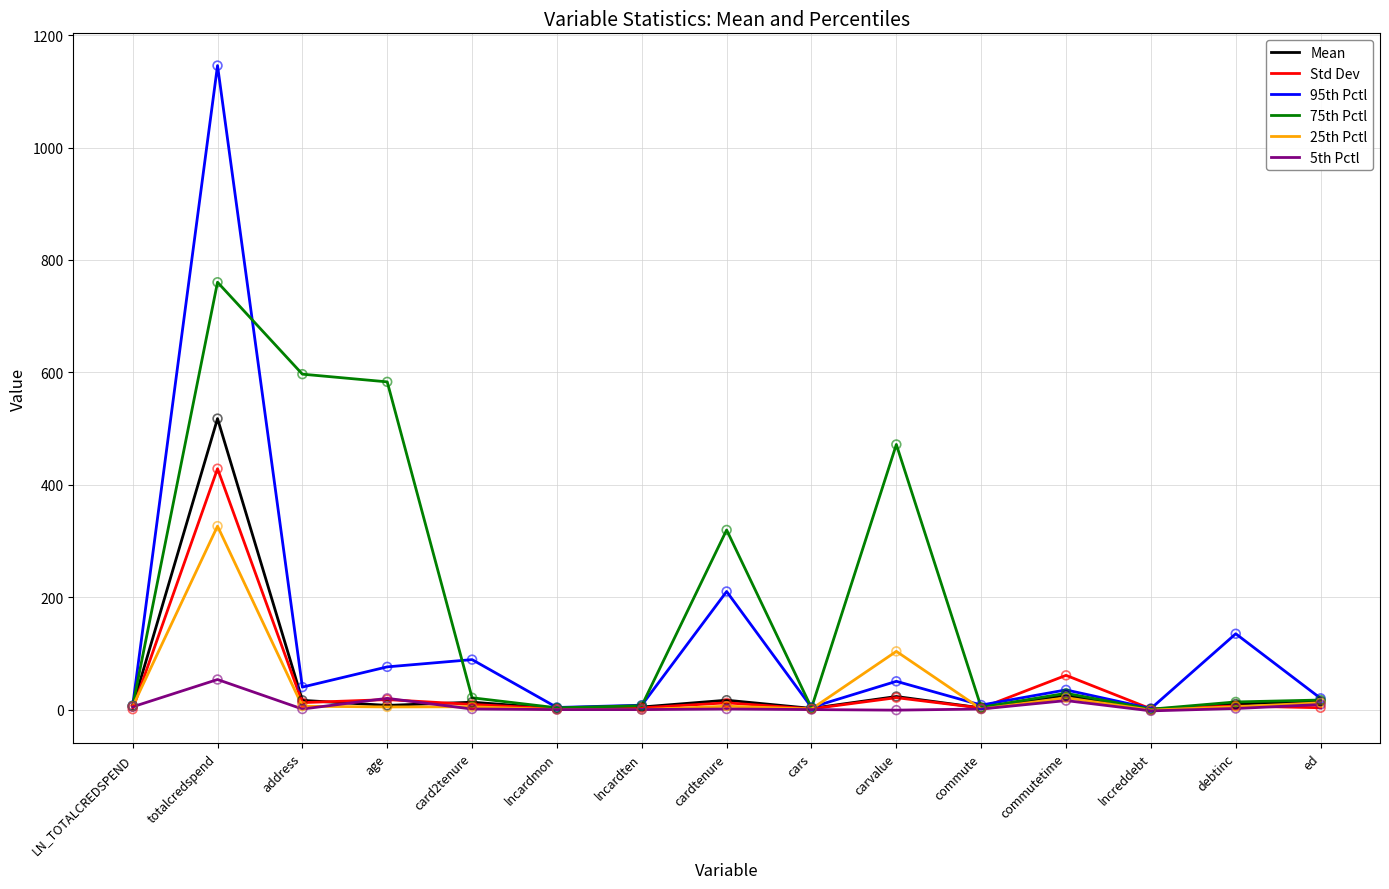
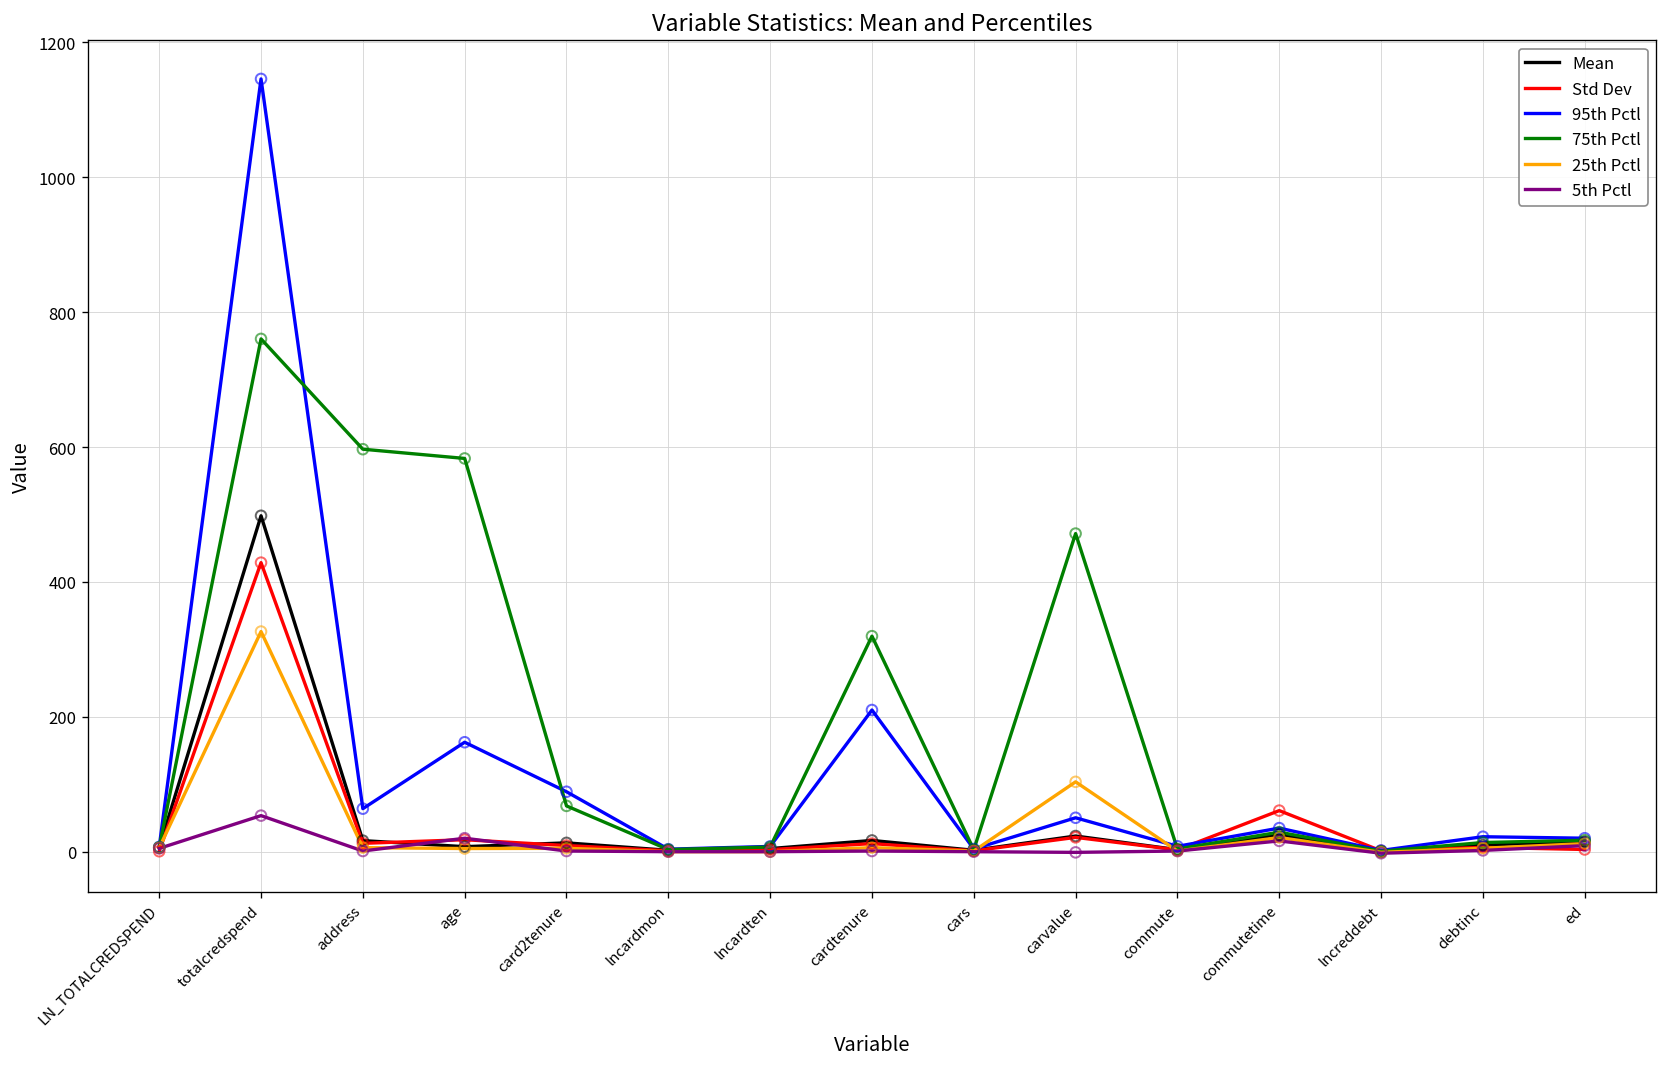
  {
    "Mean": {
-     "totalcredspend": 520,
+     "totalcredspend": 500,
      "cardtenure": 20
    },
    "Std Dev": {
      "totalcredspend": 430,
      "cardtenure": 10,
      "commutetime": 60,
      "ed": 0
    },
    "95th Pctl": {
      "totalcredspend": 1150,
-     "address": 40,
-     "age": 80,
+     "address": 60,
+     "age": 160,
      "card2tenure": 90,
      "cardtenure": 210,
      "carvalue": 50,
      "commutetime": 40,
-     "debtinc": 130
+     "debtinc": 20
    },
    "75th Pctl": {
      "totalcredspend": 760,
      "address": 600,
      "age": 580,
-     "card2tenure": 20,
+     "card2tenure": 70,
      "cardtenure": 320,
      "carvalue": 470
    },
    "25th Pctl": {
      "totalcredspend": 330,
      "address": 10,
      "cardtenure": 10,
      "carvalue": 100
    },
    "5th Pctl": {
      "totalcredspend": 50,
      "address": 0,
      "cardtenure": 0,
      "carvalue": 0,
      "commutetime": 20
    }
  }
